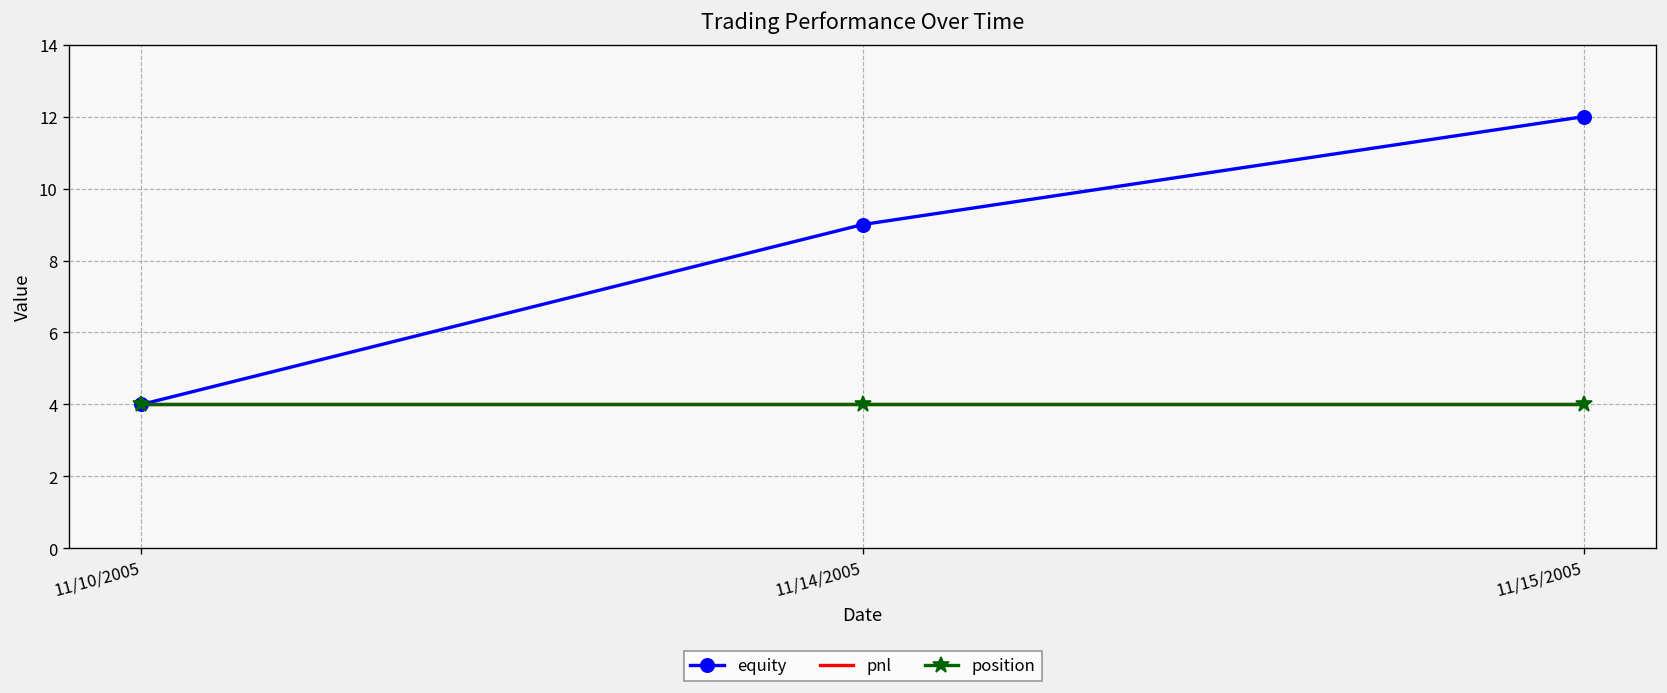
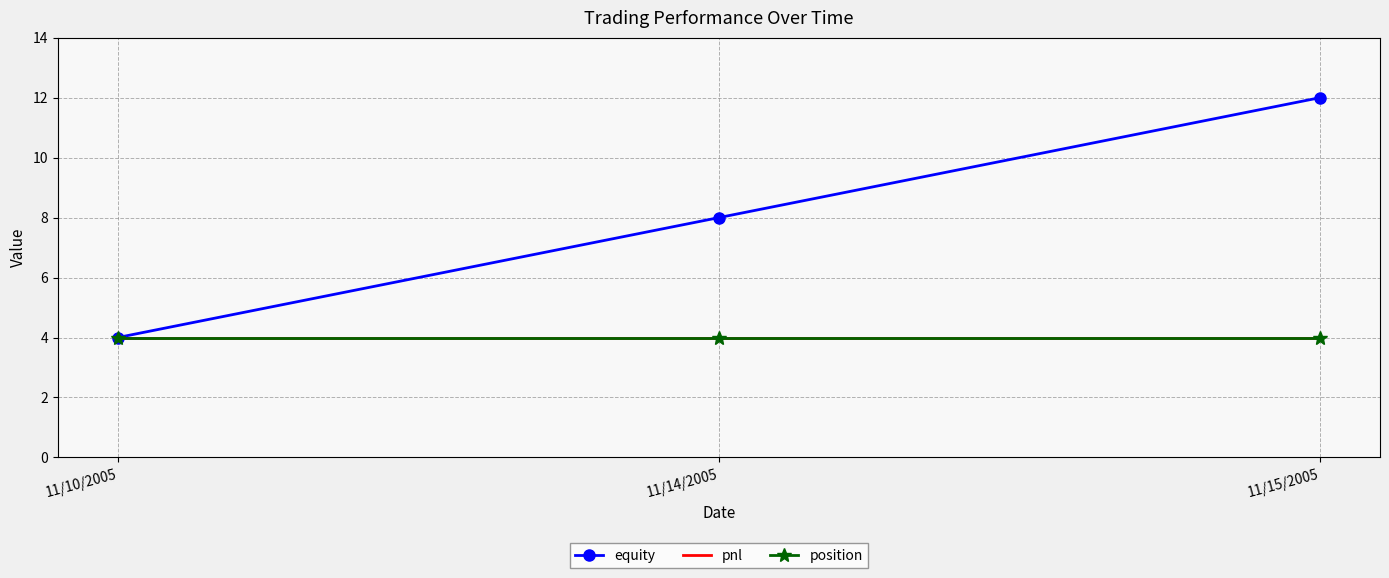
  {
    "equity": {
-     "11/14/2005": 9,
+     "11/14/2005": 8,
      "11/15/2005": 12
    },
    "position": {
      "11/14/2005": 4,
      "11/15/2005": 4
    }
  }
